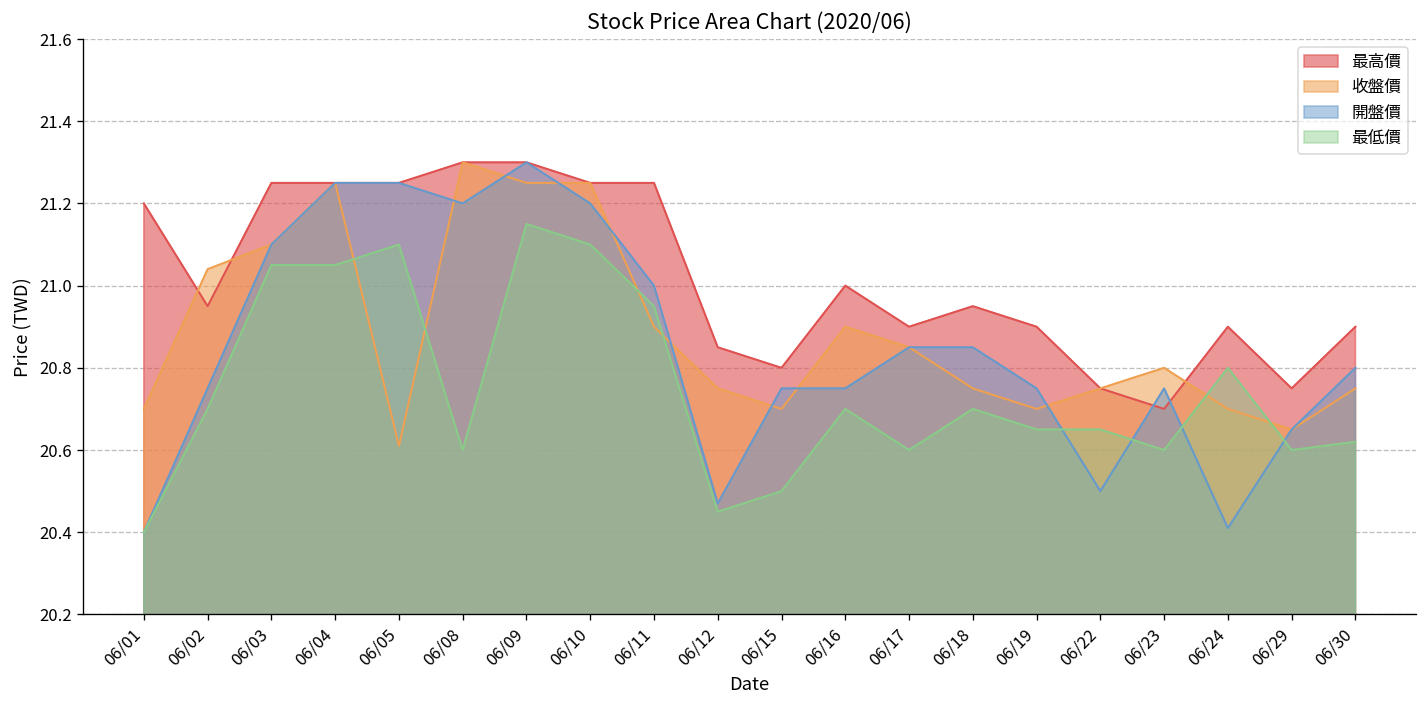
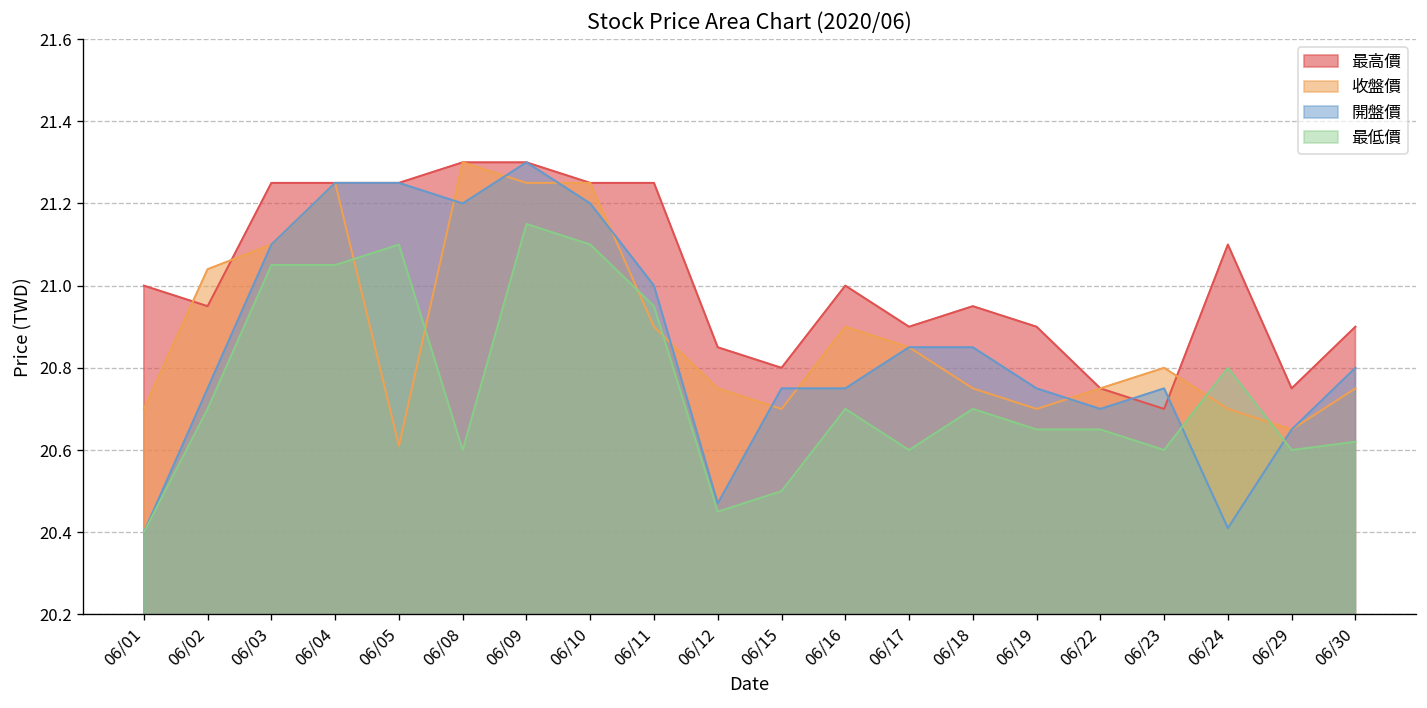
  {
    "最高價": {
-     "06/01": 21.2,
+     "06/01": 21.0,
      "06/02": 20.95,
      "06/03": 21.25,
      "06/11": 21.25,
      "06/12": 20.85,
      "06/15": 20.8,
      "06/16": 21.0,
      "06/17": 20.9,
      "06/18": 20.95,
      "06/19": 20.9,
      "06/23": 20.7,
-     "06/24": 20.9,
+     "06/24": 21.1,
      "06/29": 20.75,
      "06/30": 20.9
    },
    "收盤價": {
      "06/01": 20.7,
      "06/02": 21.04,
      "06/05": 20.61,
      "06/09": 21.25,
      "06/11": 20.9,
      "06/12": 20.75,
      "06/15": 20.7,
      "06/16": 20.9,
      "06/18": 20.75,
      "06/19": 20.7,
      "06/23": 20.8,
      "06/24": 20.7,
      "06/30": 20.75
    },
    "開盤價": {
      "06/02": 20.75,
      "06/08": 21.2,
      "06/10": 21.2,
      "06/11": 21.0,
      "06/12": 20.47,
      "06/15": 20.75,
      "06/16": 20.75,
      "06/18": 20.85,
      "06/19": 20.75,
-     "06/22": 20.5,
+     "06/22": 20.7,
      "06/23": 20.75,
      "06/24": 20.41,
      "06/30": 20.8
    },
    "最低價": {
      "06/02": 20.7,
      "06/03": 21.05,
      "06/04": 21.05,
      "06/05": 21.1,
      "06/08": 20.6,
      "06/09": 21.15,
      "06/10": 21.1,
      "06/11": 20.95,
      "06/12": 20.45,
      "06/15": 20.5,
      "06/16": 20.7,
      "06/17": 20.6,
      "06/18": 20.7,
      "06/19": 20.65,
      "06/22": 20.65,
      "06/23": 20.6,
      "06/24": 20.8,
      "06/29": 20.6,
      "06/30": 20.62
    }
  }
